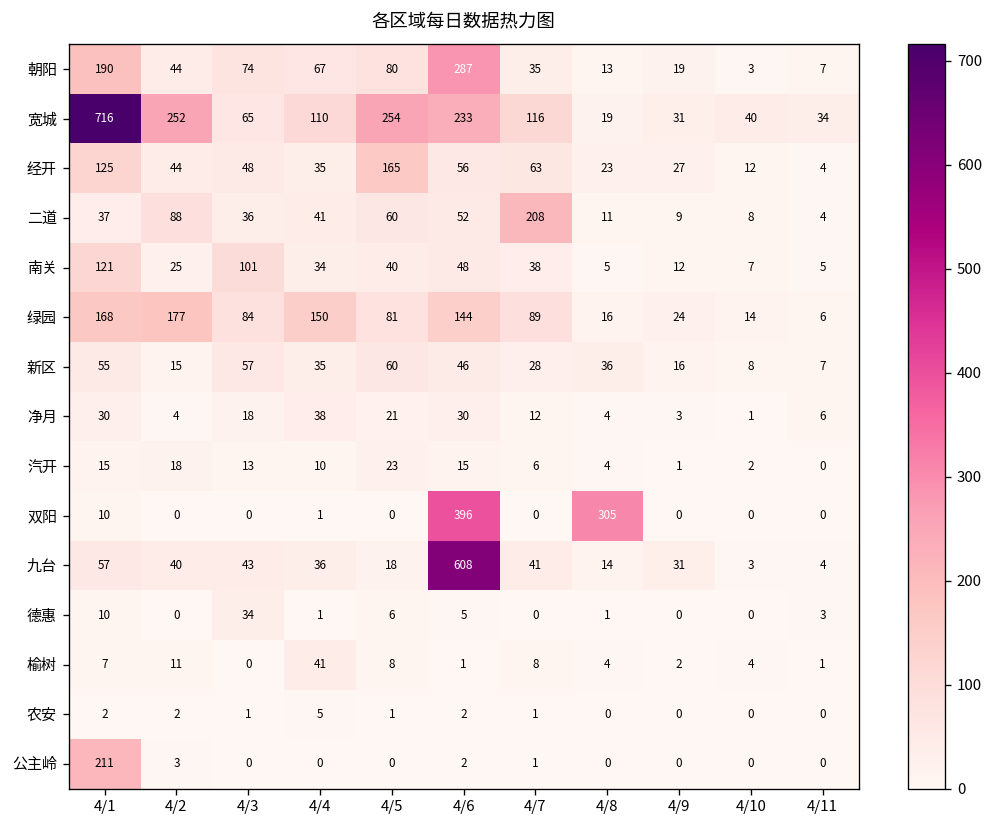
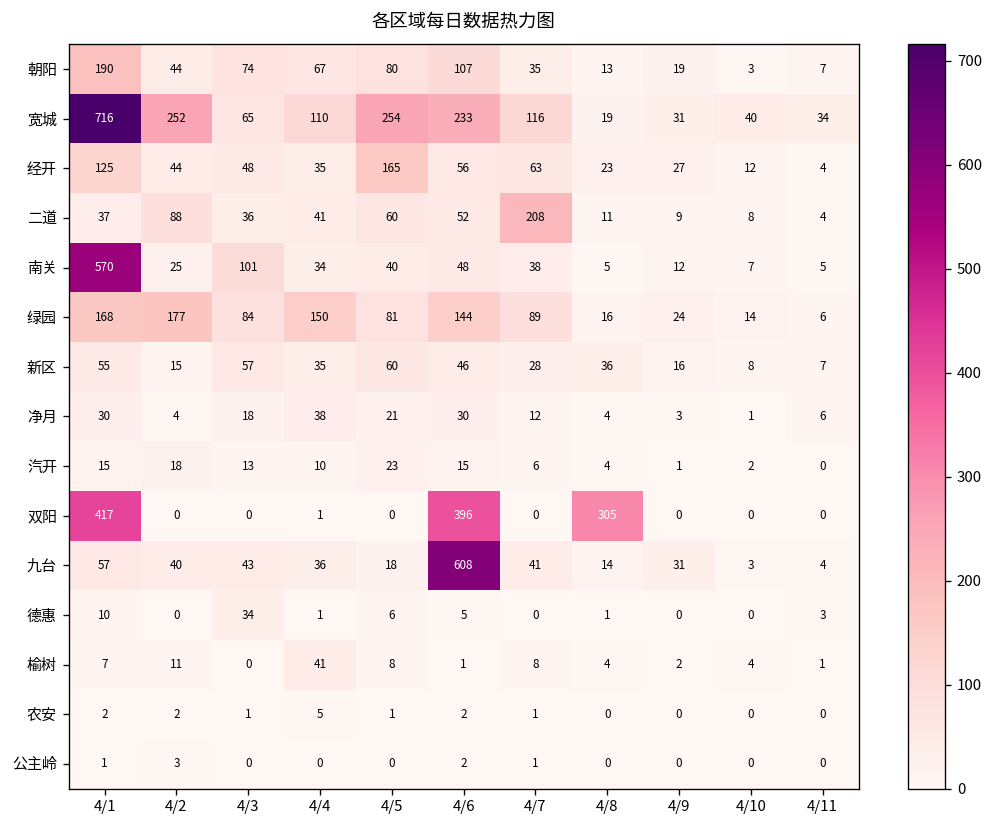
  {
    "朝阳": {
      "4/1": 190,
      "4/2": 44,
      "4/3": 74,
      "4/4": 67,
      "4/5": 80,
-     "4/6": 287,
+     "4/6": 107,
      "4/7": 35,
      "4/8": 13,
      "4/9": 19,
      "4/10": 3,
      "4/11": 7
    },
    "宽城": {
      "4/1": 716,
      "4/2": 252,
      "4/3": 65,
      "4/4": 110,
      "4/5": 254,
      "4/6": 233,
      "4/7": 116,
      "4/8": 19,
      "4/9": 31,
      "4/10": 40,
      "4/11": 34
    },
    "经开": {
      "4/1": 125,
      "4/2": 44,
      "4/3": 48,
      "4/4": 35,
      "4/5": 165,
      "4/6": 56,
      "4/7": 63,
      "4/8": 23,
      "4/9": 27,
      "4/10": 12,
      "4/11": 4
    },
    "二道": {
      "4/1": 37,
      "4/2": 88,
      "4/3": 36,
      "4/4": 41,
      "4/5": 60,
      "4/6": 52,
      "4/7": 208,
      "4/8": 11,
      "4/9": 9,
      "4/10": 8,
      "4/11": 4
    },
    "南关": {
-     "4/1": 121,
+     "4/1": 570,
      "4/2": 25,
      "4/3": 101,
      "4/4": 34,
      "4/5": 40,
      "4/6": 48,
      "4/7": 38,
      "4/8": 5,
      "4/9": 12,
      "4/10": 7,
      "4/11": 5
    },
    "绿园": {
      "4/1": 168,
      "4/2": 177,
      "4/3": 84,
      "4/4": 150,
      "4/5": 81,
      "4/6": 144,
      "4/7": 89,
      "4/8": 16,
      "4/9": 24,
      "4/10": 14,
      "4/11": 6
    },
    "新区": {
      "4/1": 55,
      "4/2": 15,
      "4/3": 57,
      "4/4": 35,
      "4/5": 60,
      "4/6": 46,
      "4/7": 28,
      "4/8": 36,
      "4/9": 16,
      "4/10": 8,
      "4/11": 7
    },
    "净月": {
      "4/1": 30,
      "4/2": 4,
      "4/3": 18,
      "4/4": 38,
      "4/5": 21,
      "4/6": 30,
      "4/7": 12,
      "4/8": 4,
      "4/9": 3,
      "4/10": 1,
      "4/11": 6
    },
    "汽开": {
      "4/1": 15,
      "4/2": 18,
      "4/3": 13,
      "4/4": 10,
      "4/5": 23,
      "4/6": 15,
      "4/7": 6,
      "4/8": 4,
      "4/9": 1,
      "4/10": 2,
      "4/11": 0
    },
    "双阳": {
-     "4/1": 10,
+     "4/1": 417,
      "4/2": 0,
      "4/3": 0,
      "4/4": 1,
      "4/5": 0,
      "4/6": 396,
      "4/7": 0,
      "4/8": 305,
      "4/9": 0,
      "4/10": 0,
      "4/11": 0
    },
    "九台": {
      "4/1": 57,
      "4/2": 40,
      "4/3": 43,
      "4/4": 36,
      "4/5": 18,
      "4/6": 608,
      "4/7": 41,
      "4/8": 14,
      "4/9": 31,
      "4/10": 3,
      "4/11": 4
    },
    "德惠": {
      "4/1": 10,
      "4/2": 0,
      "4/3": 34,
      "4/4": 1,
      "4/5": 6,
      "4/6": 5,
      "4/7": 0,
      "4/8": 1,
      "4/9": 0,
      "4/10": 0,
      "4/11": 3
    },
    "榆树": {
      "4/1": 7,
      "4/2": 11,
      "4/3": 0,
      "4/4": 41,
      "4/5": 8,
      "4/6": 1,
      "4/7": 8,
      "4/8": 4,
      "4/9": 2,
      "4/10": 4,
      "4/11": 1
    },
    "农安": {
      "4/1": 2,
      "4/2": 2,
      "4/3": 1,
      "4/4": 5,
      "4/5": 1,
      "4/6": 2,
      "4/7": 1,
      "4/8": 0,
      "4/9": 0,
      "4/10": 0,
      "4/11": 0
    },
    "公主岭": {
-     "4/1": 211,
+     "4/1": 1,
      "4/2": 3,
      "4/3": 0,
      "4/4": 0,
      "4/5": 0,
      "4/6": 2,
      "4/7": 1,
      "4/8": 0,
      "4/9": 0,
      "4/10": 0,
      "4/11": 0
    }
  }
